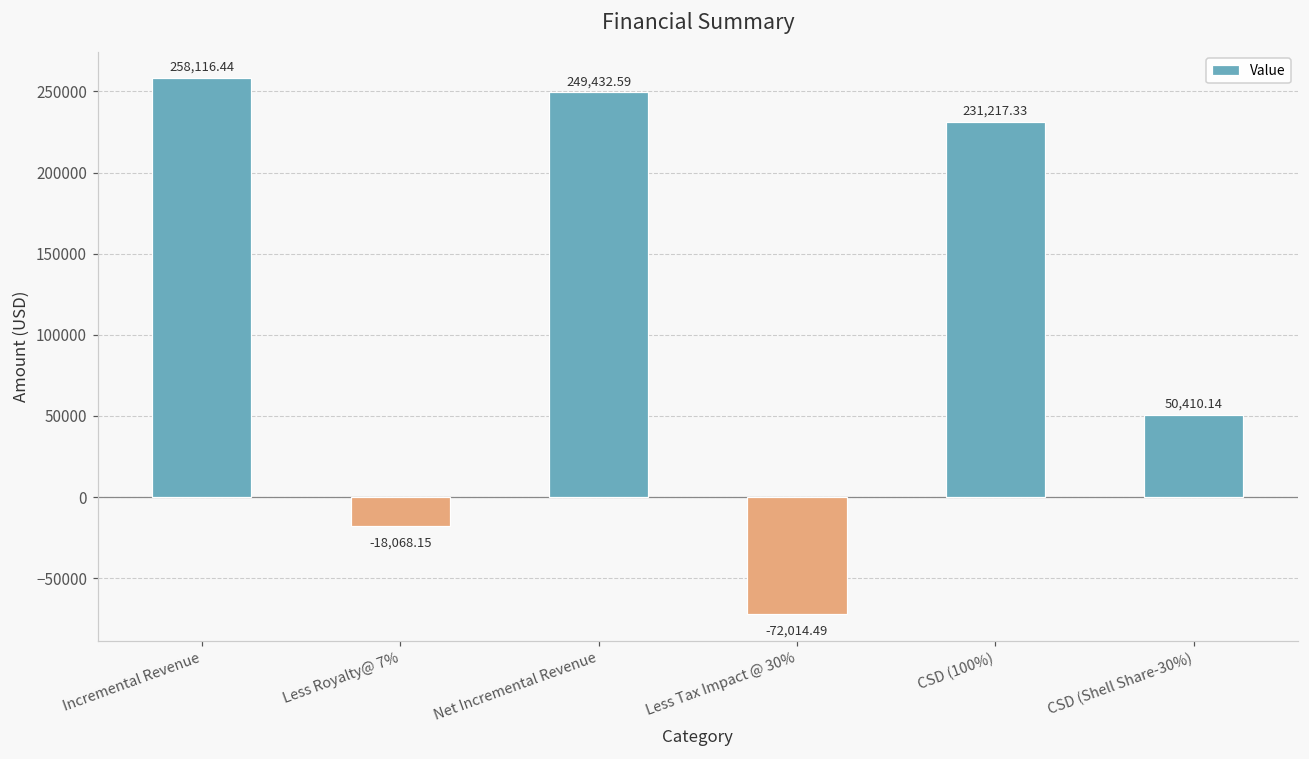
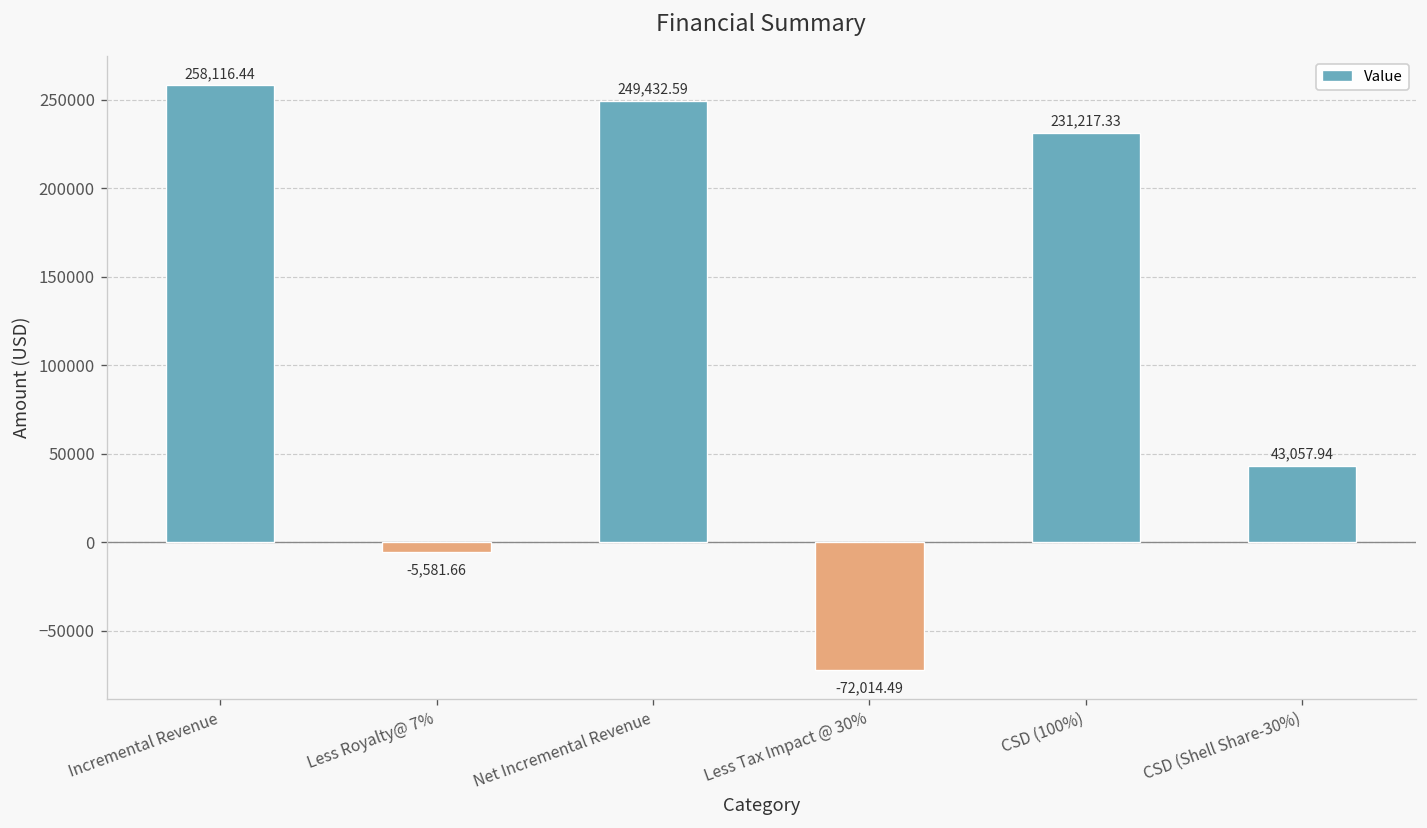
  {
    "Incremental Revenue": "258,116.44",
-   "Less Royalty@ 7%": "-18,068.15",
+   "Less Royalty@ 7%": "-5,581.66",
    "Net Incremental Revenue": "249,432.59",
    "Less Tax Impact @ 30%": "-72,014.49",
    "CSD (100%)": "231,217.33",
-   "CSD (Shell Share-30%)": "50,410.14"
+   "CSD (Shell Share-30%)": "43,057.94"
  }
